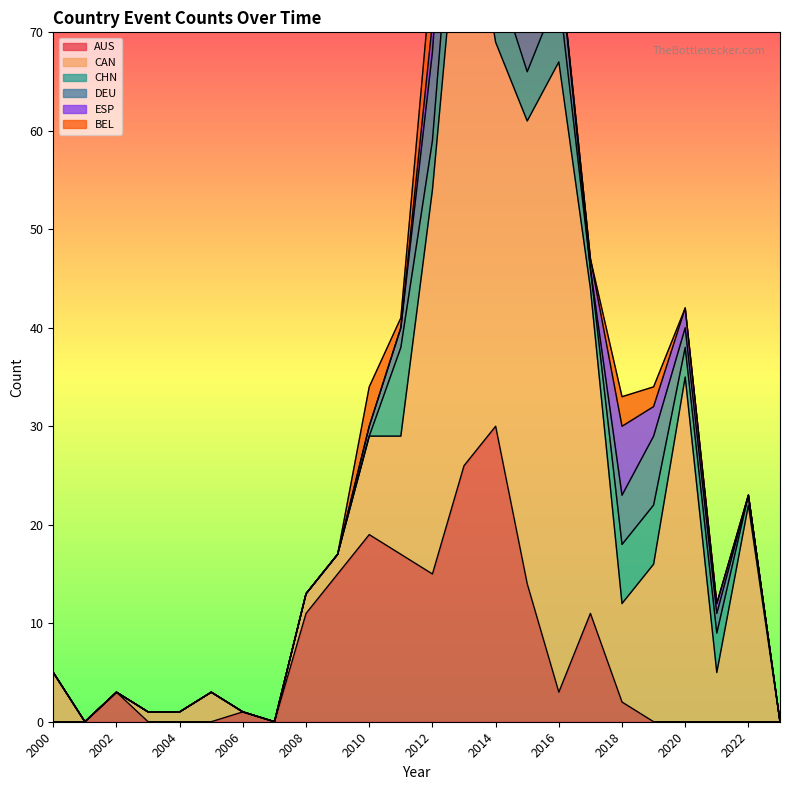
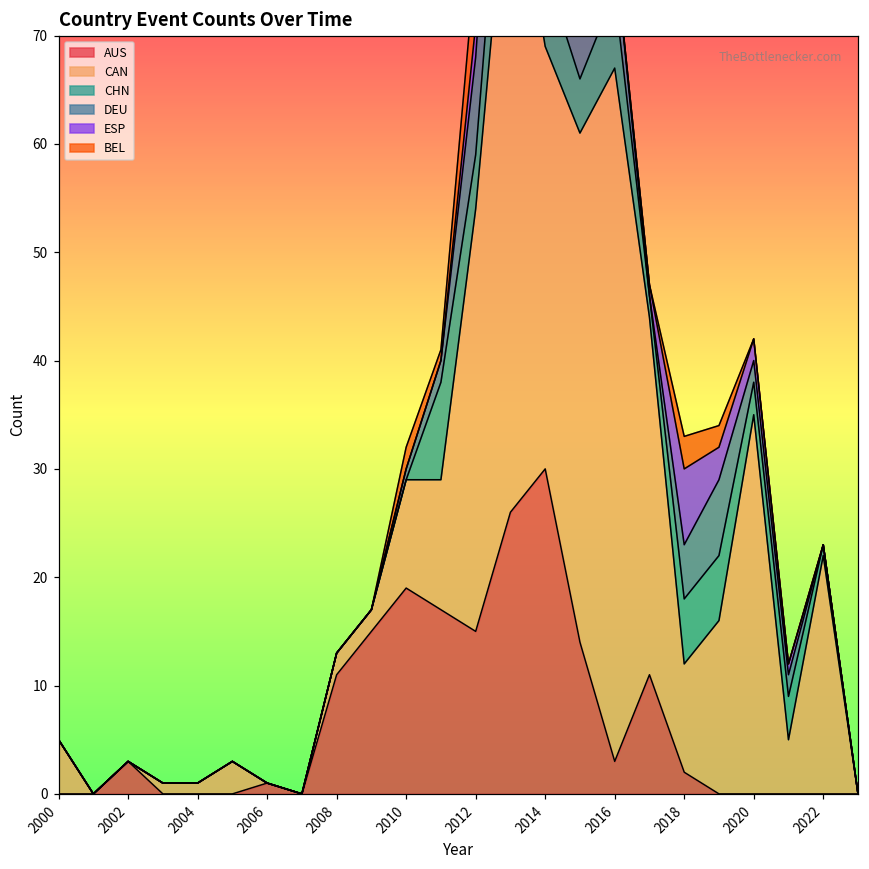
  {
    "AUS": {
      "2000": 0,
      "2004": 0,
      "2008": 11,
      "2010": 19,
      "2012": 15,
      "2014": 30,
      "2016": 3,
      "2018": 2,
      "2020": 0,
      "2022": 0
    },
    "CAN": {
      "2012": 39,
      "2014": 39,
      "2016": 64,
      "2018": 10,
      "2020": 35,
      "2022": 22
    },
    "ESP": {
      "2018": 7
    },
    "BEL": {
-     "2010": 4,
+     "2010": 2,
      "2018": 3
    }
  }
